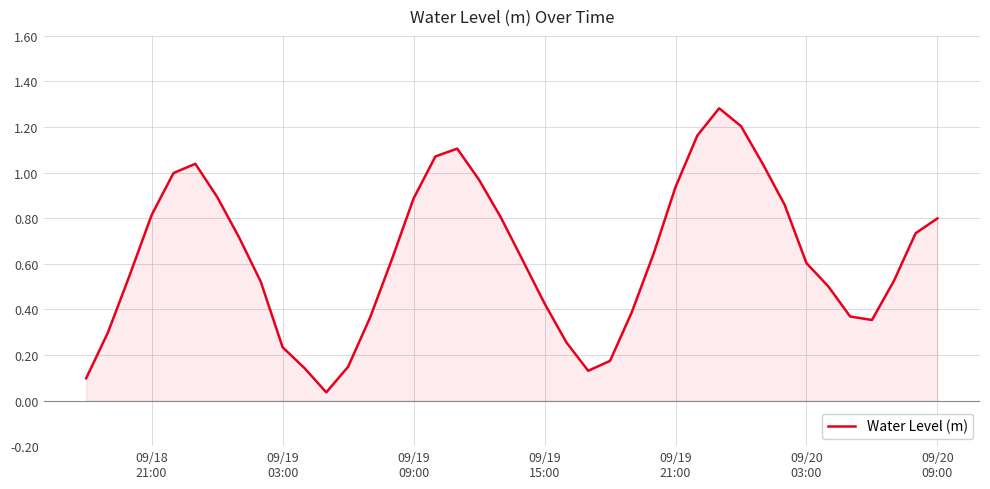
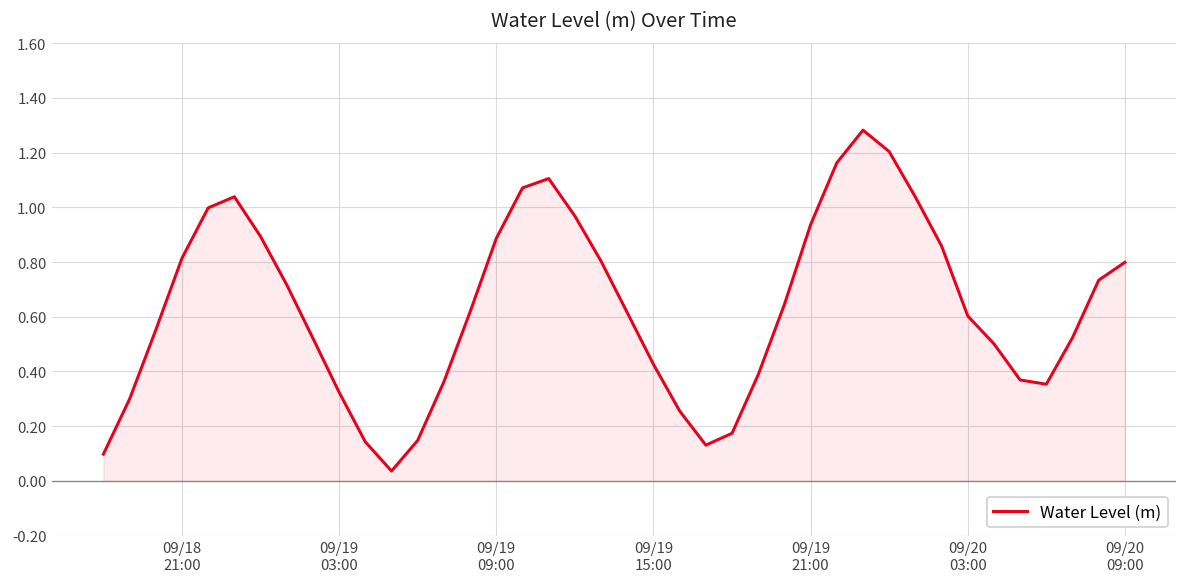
  {
    "09/18 21:00": 0.81,
-   "09/19 03:00": 0.23,
+   "09/19 03:00": 0.32,
    "09/19 09:00": 0.89,
    "09/19 15:00": 0.43,
    "09/19 21:00": 0.94,
    "09/20 03:00": 0.60,
    "09/20 09:00": 0.80
  }
